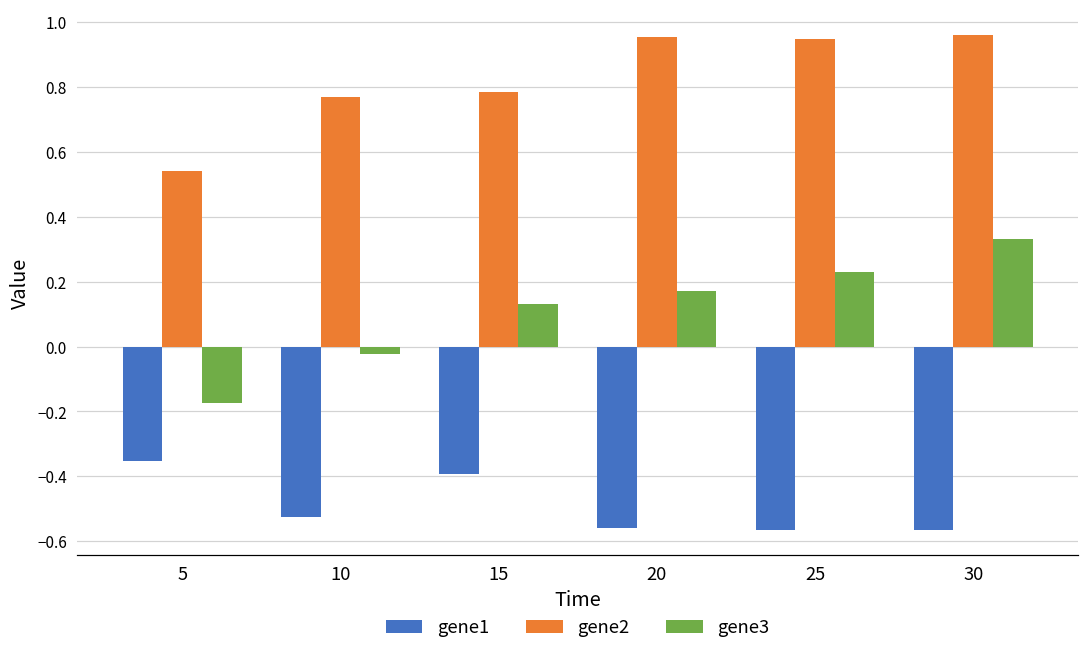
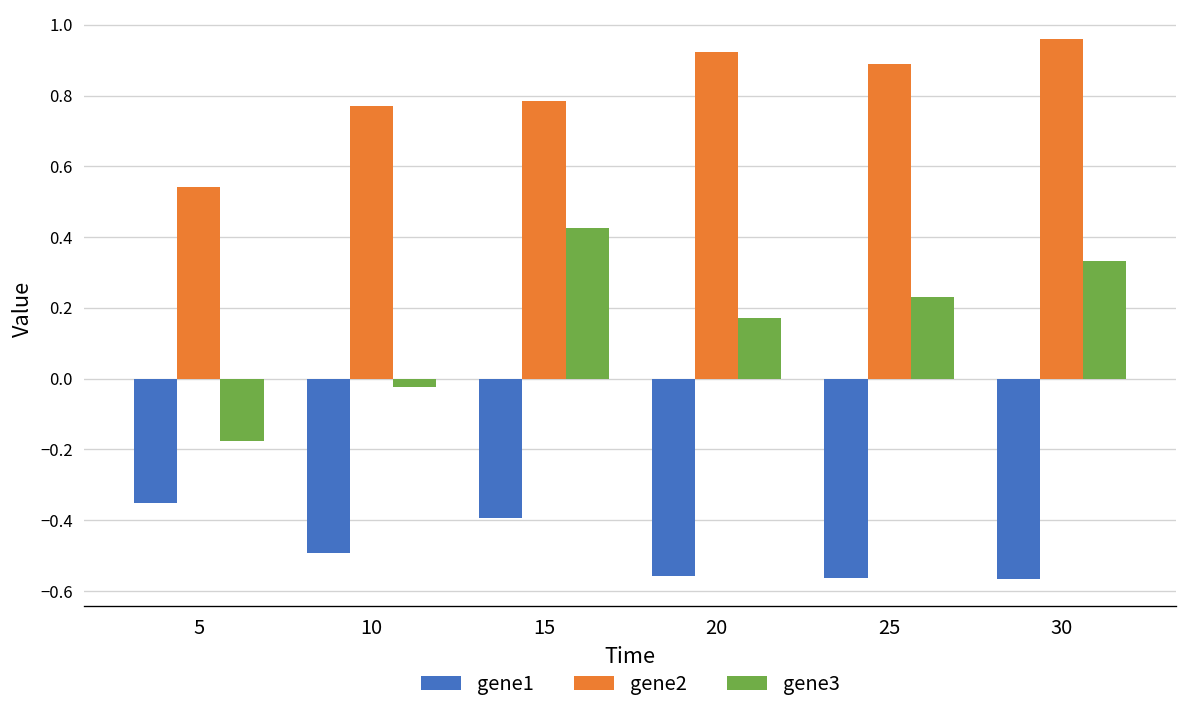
  {
    "gene1": {
      "5": -0.35,
-     "10": -0.52,
+     "10": -0.49,
      "15": -0.39,
      "20": -0.56,
      "25": -0.56,
      "30": -0.57
    },
    "gene2": {
      "5": 0.54,
      "10": 0.77,
      "15": 0.79,
-     "20": 0.95,
-     "25": 0.95,
+     "20": 0.92,
+     "25": 0.89,
      "30": 0.96
    },
    "gene3": {
      "5": -0.18,
      "10": -0.02,
-     "15": 0.13,
+     "15": 0.42,
      "20": 0.17,
      "25": 0.23,
      "30": 0.33
    }
  }
